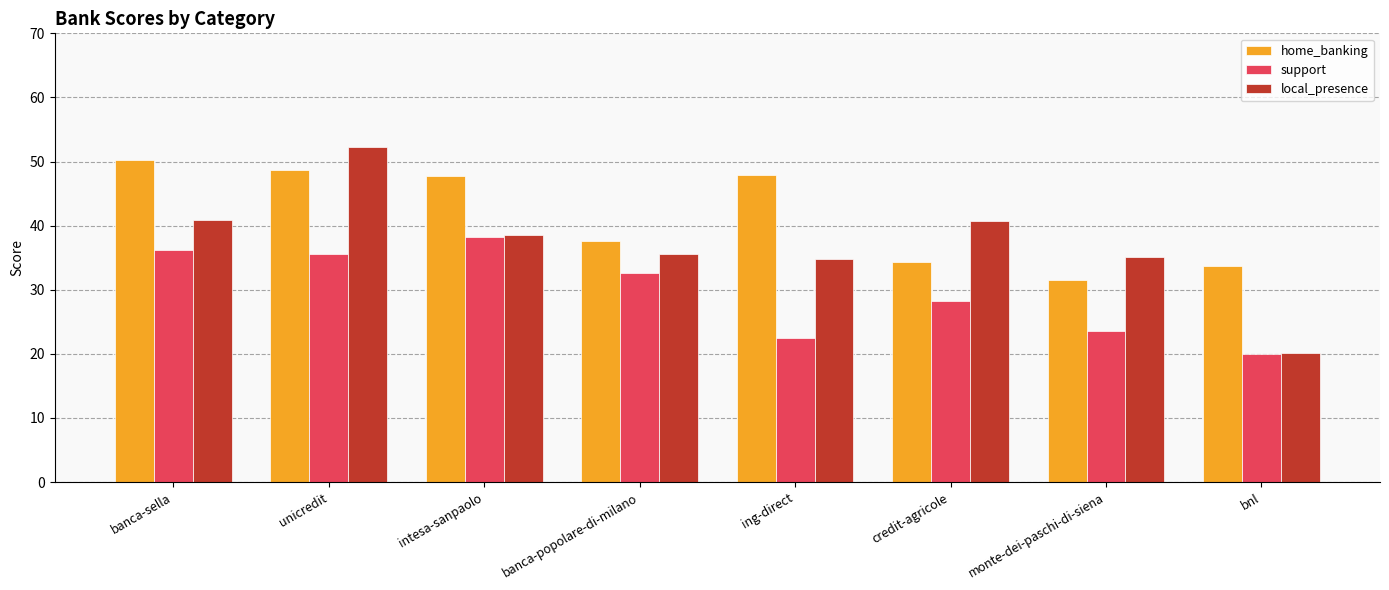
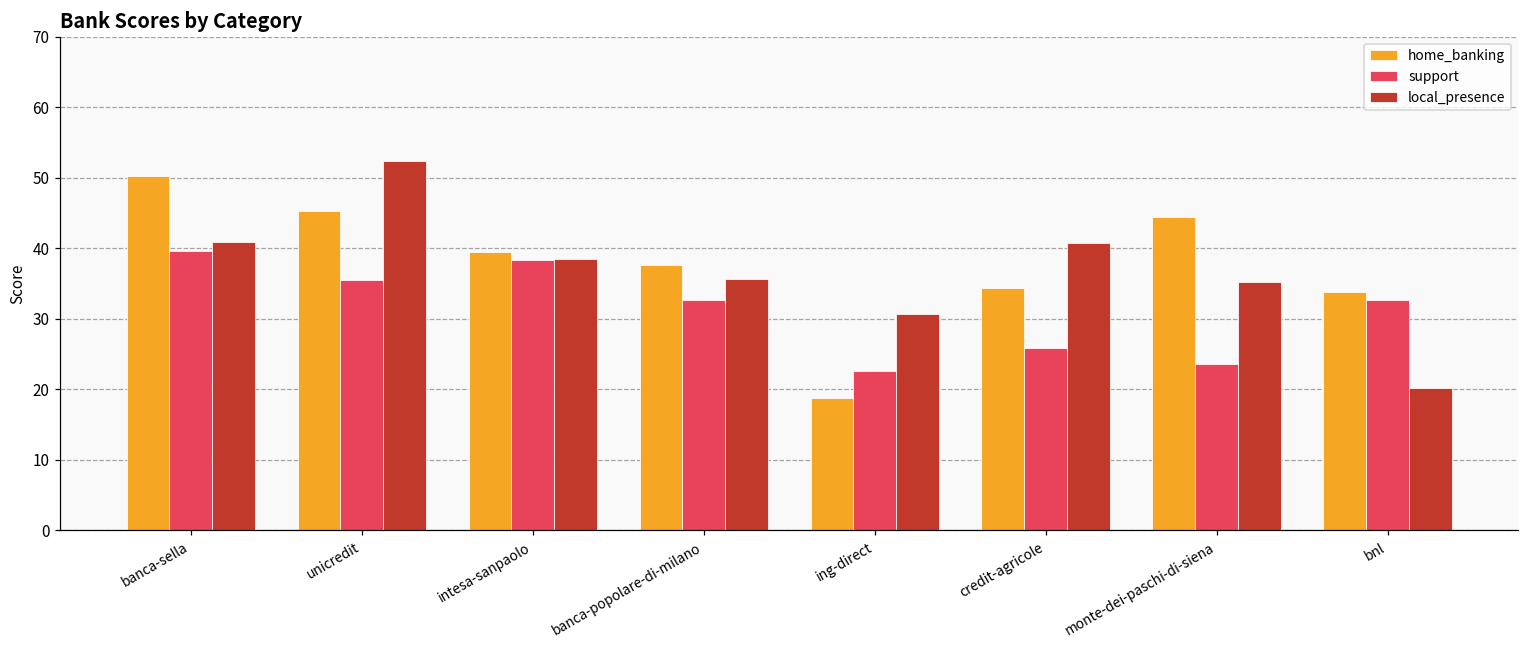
  {
    "home_banking": {
      "banca-sella": 50,
-     "unicredit": 49,
-     "intesa-sanpaolo": 48,
+     "unicredit": 45,
+     "intesa-sanpaolo": 39,
      "banca-popolare-di-milano": 38,
-     "ing-direct": 48,
+     "ing-direct": 19,
      "credit-agricole": 34,
-     "monte-dei-paschi-di-siena": 32,
+     "monte-dei-paschi-di-siena": 44,
      "bnl": 34
    },
    "support": {
-     "banca-sella": 36,
+     "banca-sella": 40,
      "unicredit": 36,
      "intesa-sanpaolo": 38,
      "banca-popolare-di-milano": 33,
      "ing-direct": 23,
-     "credit-agricole": 28,
+     "credit-agricole": 26,
      "monte-dei-paschi-di-siena": 24,
-     "bnl": 20
+     "bnl": 33
    },
    "local_presence": {
      "banca-sella": 41,
      "unicredit": 52,
      "intesa-sanpaolo": 39,
      "banca-popolare-di-milano": 36,
-     "ing-direct": 35,
+     "ing-direct": 31,
      "credit-agricole": 41,
      "monte-dei-paschi-di-siena": 35,
      "bnl": 20
    }
  }
